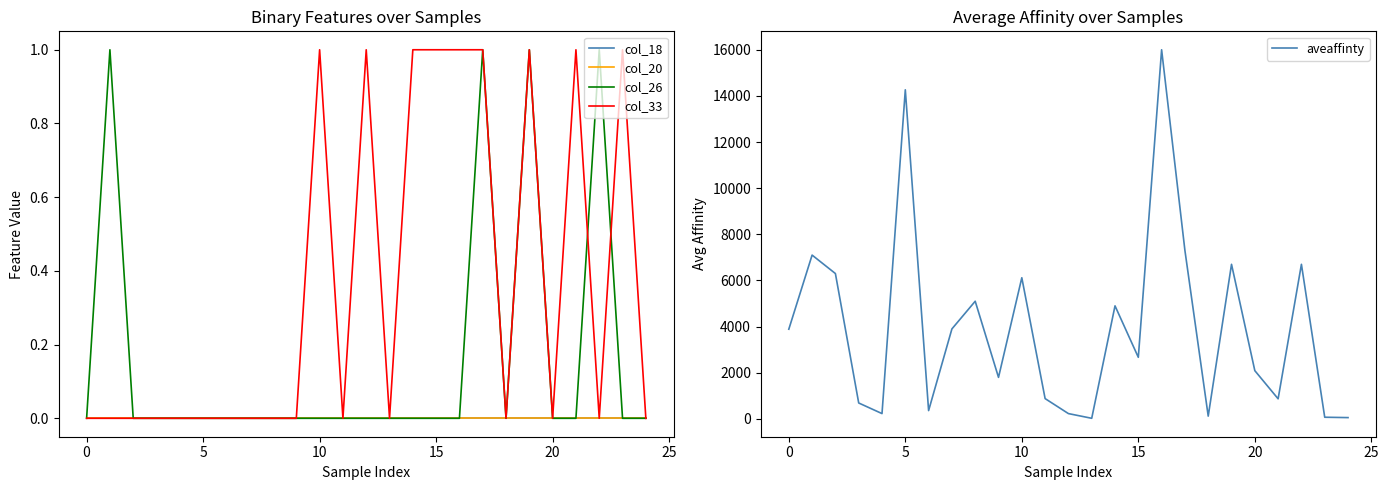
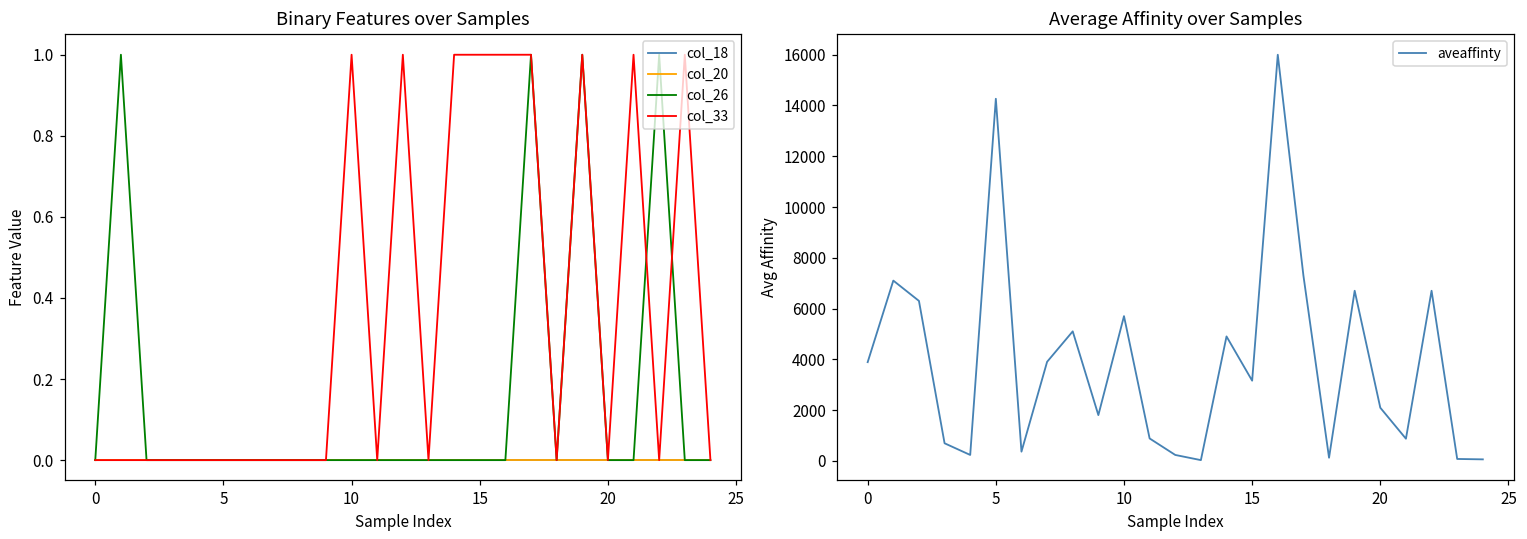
  {
    "Binary Features over Samples": {
      "col_33": {
        "10": 1.00,
        "15": 1.00
      }
    },
    "Average Affinity over Samples": {
      "0": 3900,
      "5": 14300,
-     "10": 6100,
-     "15": 2700,
+     "10": 5700,
+     "15": 3200,
      "20": 2100
    }
  }
